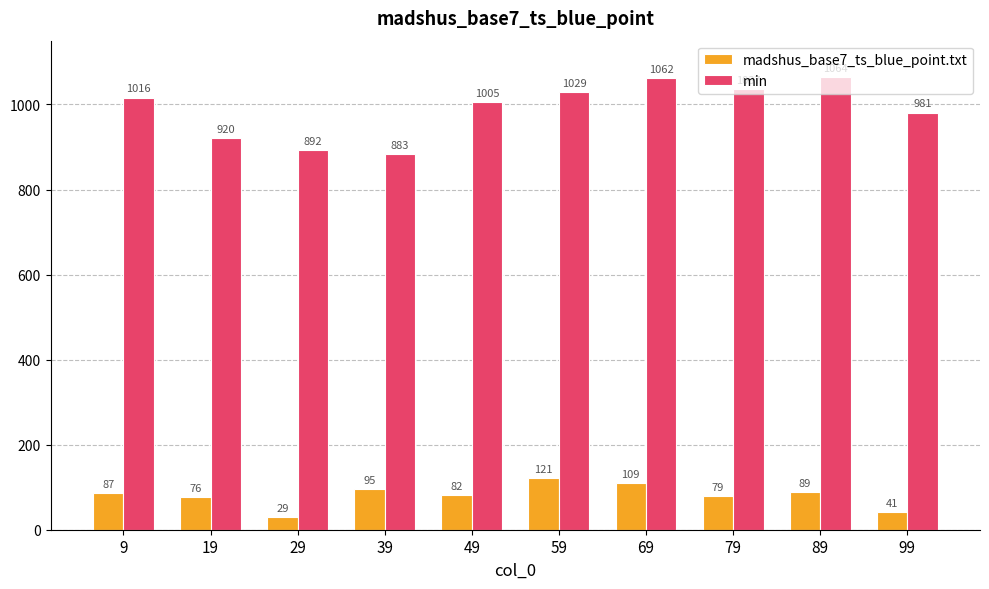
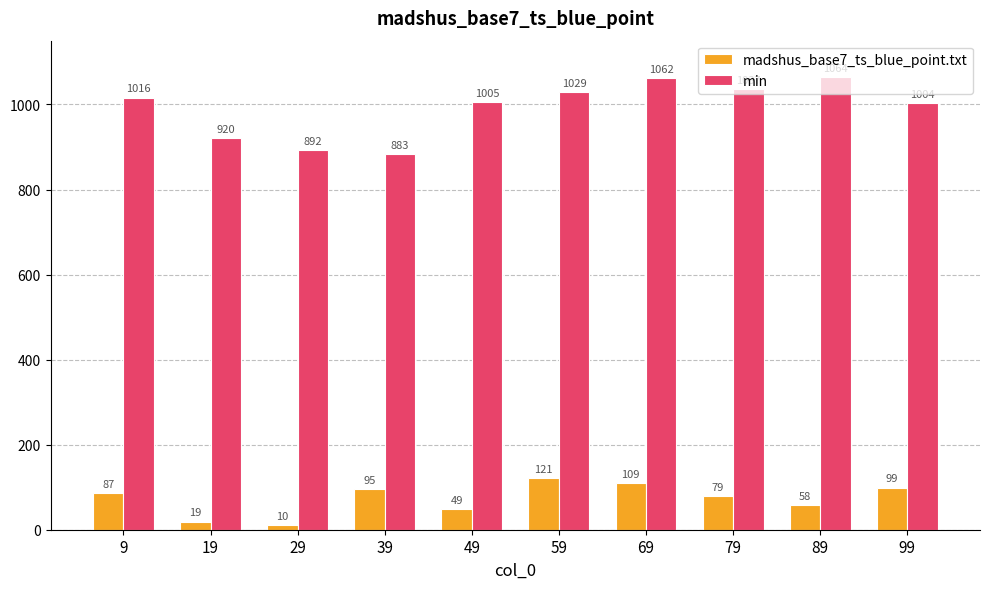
  {
    "madshus_base7_ts_blue_point.txt": {
      "9": 87,
-     "19": 76,
-     "29": 29,
+     "19": 19,
+     "29": 10,
      "39": 95,
-     "49": 82,
+     "49": 49,
      "59": 121,
      "69": 109,
      "79": 79,
-     "89": 89,
-     "99": 41
+     "89": 58,
+     "99": 99
    },
    "min": {
-     "99": 980
+     "99": 1000
    }
  }
